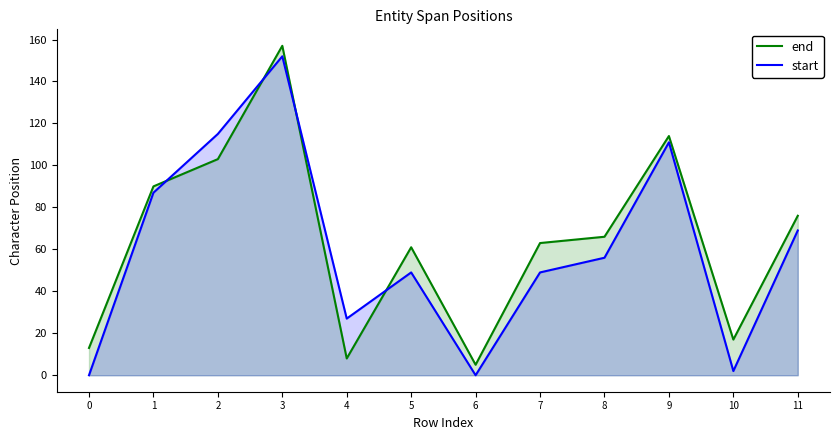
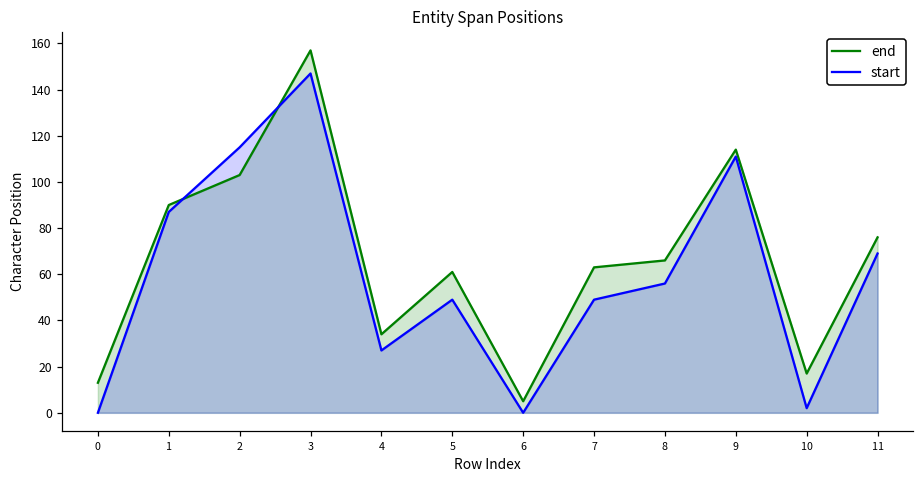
  {
    "end": {
      "0": 13,
      "1": 90,
      "2": 103,
      "3": 157,
-     "4": 8,
+     "4": 34,
      "5": 61,
      "6": 5,
      "7": 63,
      "8": 66,
      "9": 114,
      "10": 17,
      "11": 76
    },
    "start": {
      "0": 0,
      "1": 87,
      "2": 115,
-     "3": 152,
+     "3": 147,
      "4": 27,
      "5": 49,
      "6": 0,
      "7": 49,
      "8": 56,
      "9": 111,
      "10": 2,
      "11": 69
    }
  }
